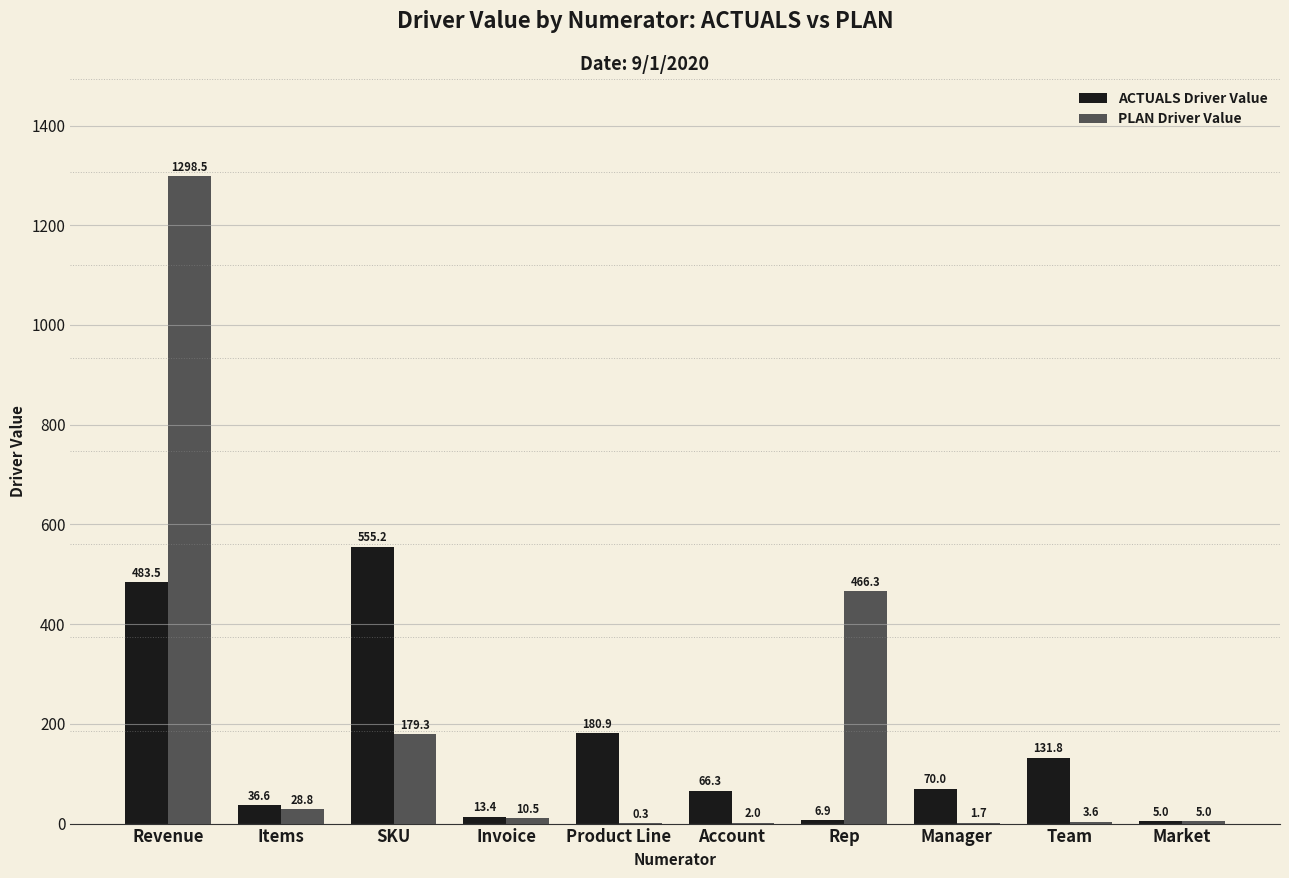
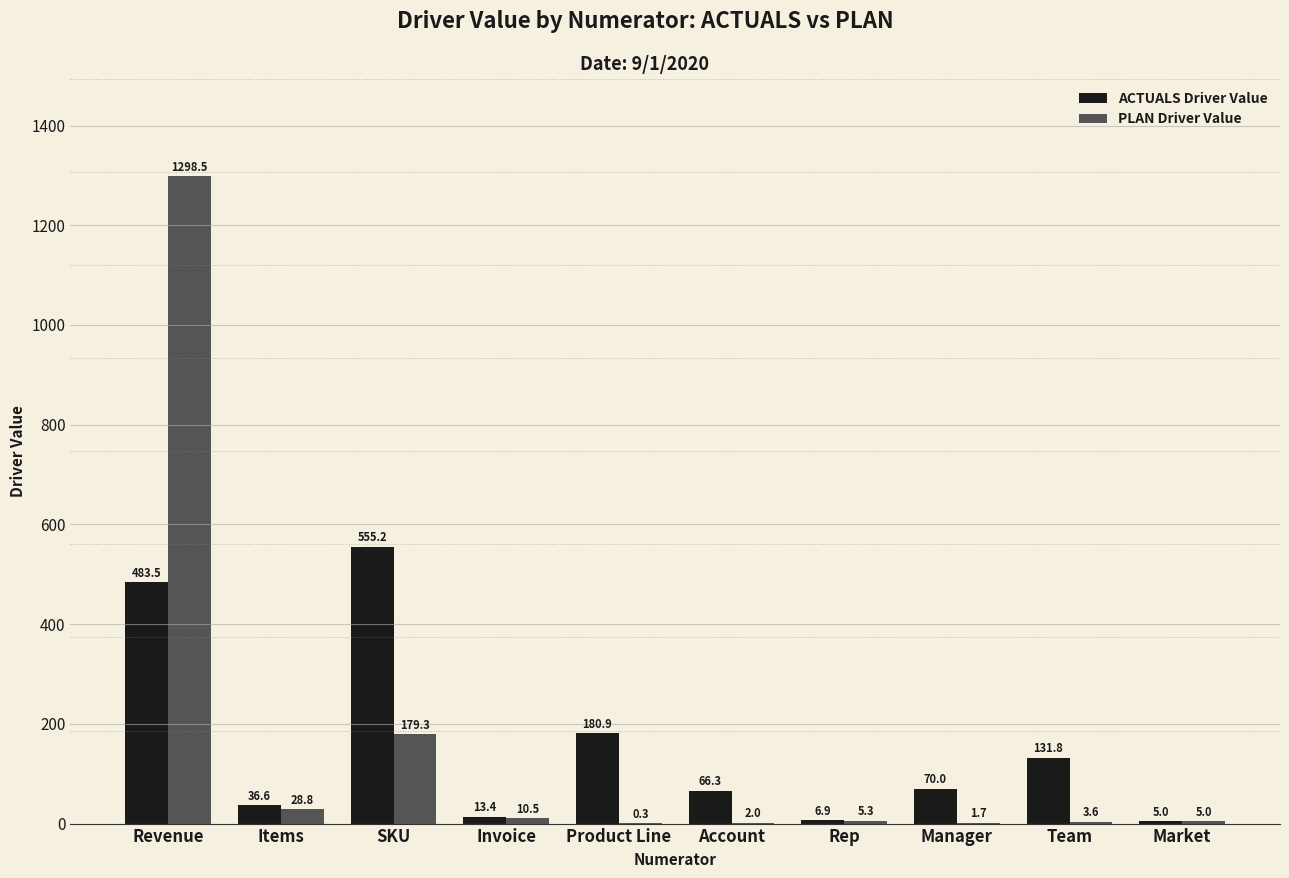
  {
    "ACTUALS Driver Value": {
      "Revenue": 483.5,
      "Items": 36.6,
      "SKU": 555.2,
      "Invoice": 13.4,
      "Product Line": 180.9,
      "Account": 66.3,
      "Rep": 6.9,
      "Manager": 70.0,
      "Team": 131.8,
      "Market": 5.0
    },
    "PLAN Driver Value": {
      "Revenue": 1298.5,
      "Items": 28.8,
      "SKU": 179.3,
      "Invoice": 10.5,
      "Product Line": 0.3,
      "Account": 2.0,
-     "Rep": 466.3,
+     "Rep": 5.3,
      "Manager": 1.7,
      "Team": 3.6,
      "Market": 5.0
    }
  }
